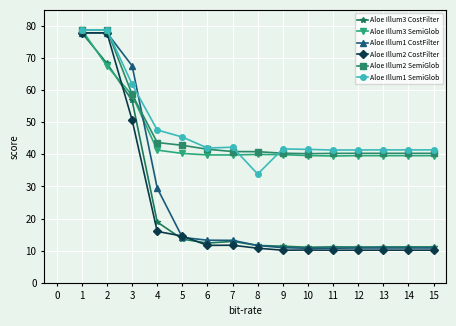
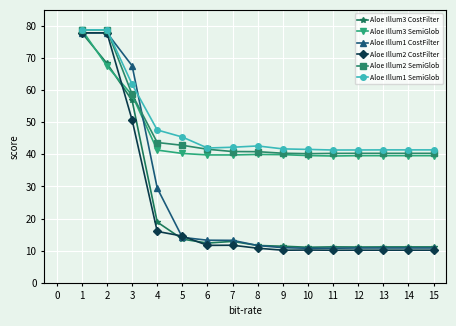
  {
    "Aloe Illum1 SemiGlob": {
      "3": 62,
      "4": 48,
      "5": 45,
      "7": 42,
-     "8": 34,
+     "8": 43,
      "9": 42,
      "10": 42,
      "11": 41,
      "12": 41,
      "13": 41,
      "14": 41,
      "15": 41
    }
  }
